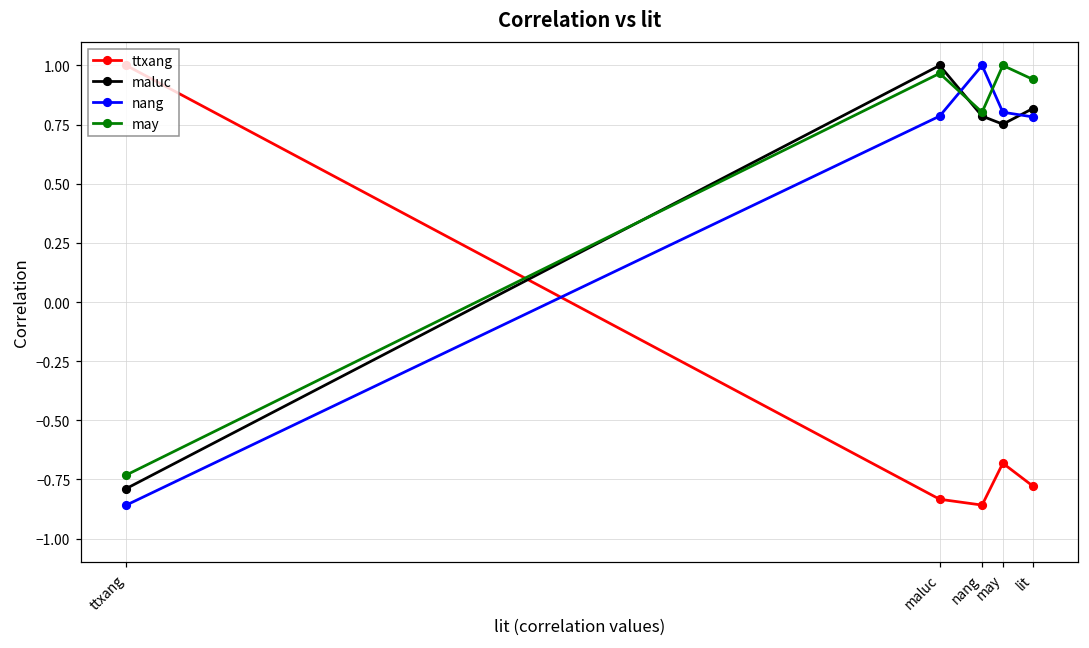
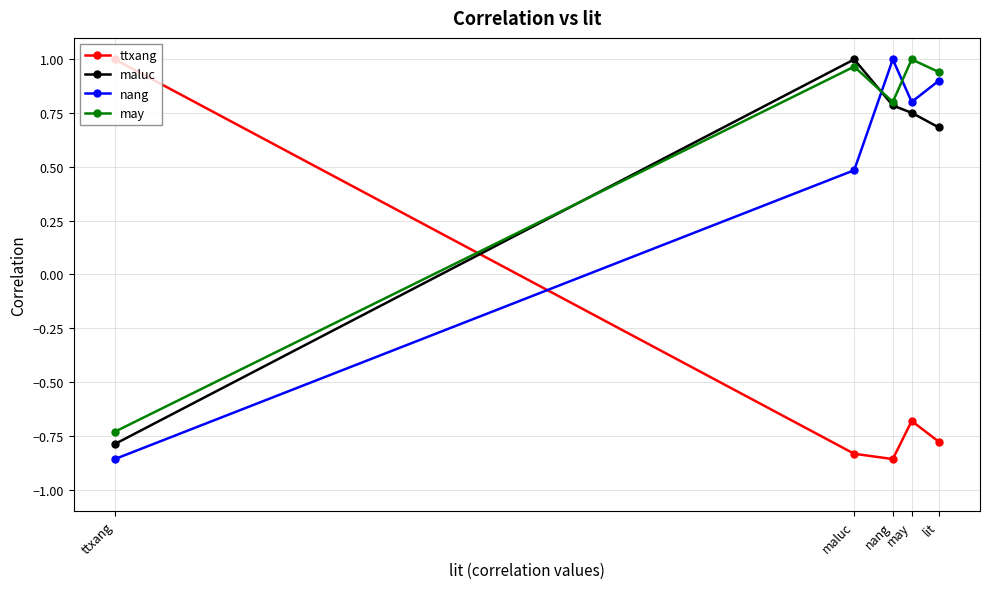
  {
    "ttxang": {
      "maluc": -0.83,
      "nang": -0.86,
      "may": -0.68,
      "lit": -0.78
    },
    "maluc": {
      "ttxang": -0.79,
      "maluc": 1.00,
      "nang": 0.79,
      "may": 0.75,
-     "lit": 0.82
+     "lit": 0.68
    },
    "nang": {
      "ttxang": -0.86,
-     "maluc": 0.79,
+     "maluc": 0.48,
      "nang": 1.00,
      "may": 0.80,
-     "lit": 0.78
+     "lit": 0.90
    },
    "may": {
      "ttxang": -0.73,
      "maluc": 0.97,
      "nang": 0.80,
      "may": 1.00,
      "lit": 0.94
    }
  }
